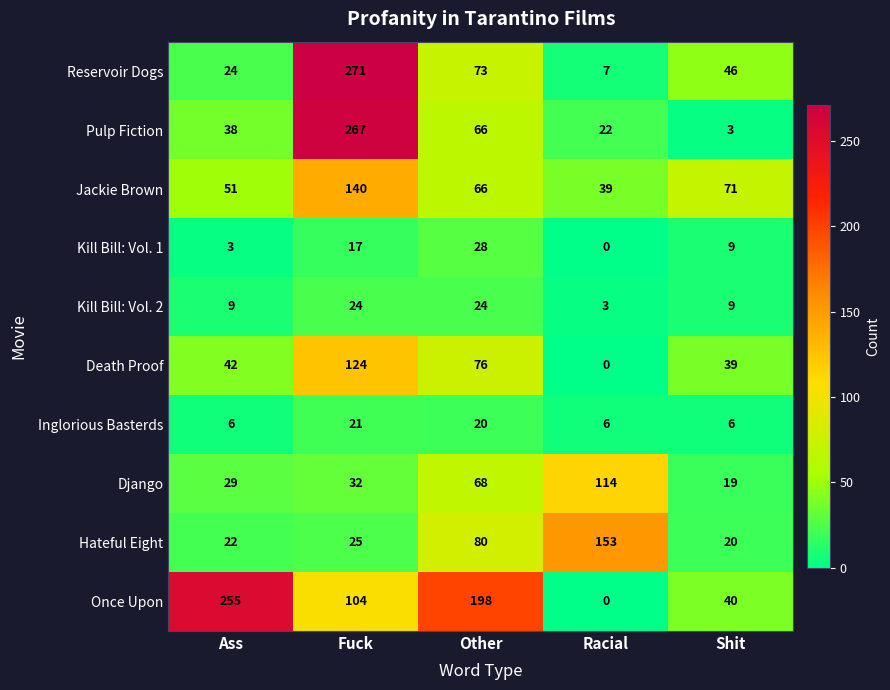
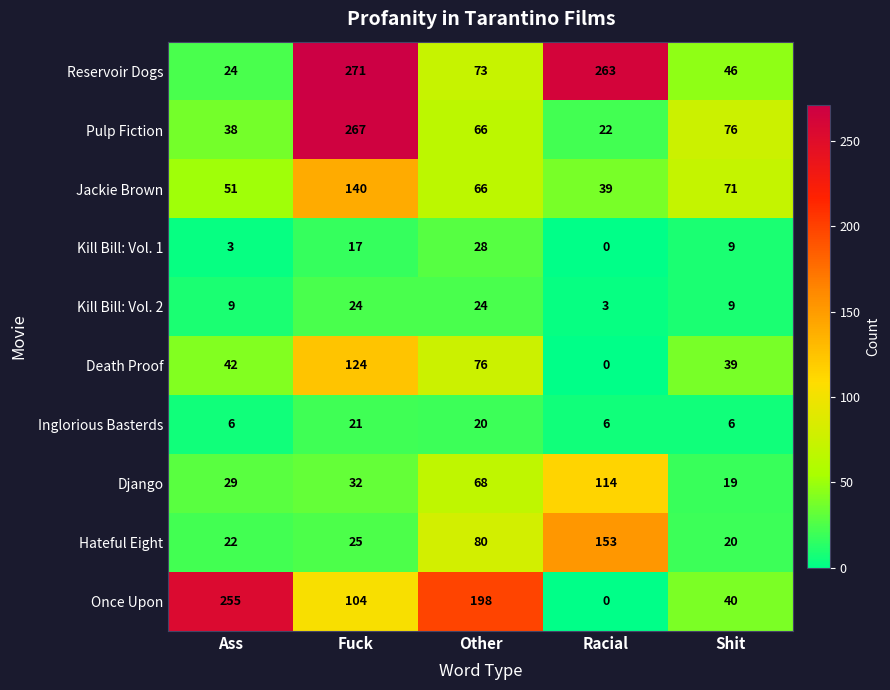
  {
    "Reservoir Dogs": {
      "Ass": 24,
      "Fuck": 271,
      "Other": 73,
-     "Racial": 7,
+     "Racial": 263,
      "Shit": 46
    },
    "Pulp Fiction": {
      "Ass": 38,
      "Fuck": 267,
      "Other": 66,
      "Racial": 22,
-     "Shit": 3
+     "Shit": 76
    },
    "Jackie Brown": {
      "Ass": 51,
      "Fuck": 140,
      "Other": 66,
      "Racial": 39,
      "Shit": 71
    },
    "Kill Bill: Vol. 1": {
      "Ass": 3,
      "Fuck": 17,
      "Other": 28,
      "Racial": 0,
      "Shit": 9
    },
    "Kill Bill: Vol. 2": {
      "Ass": 9,
      "Fuck": 24,
      "Other": 24,
      "Racial": 3,
      "Shit": 9
    },
    "Death Proof": {
      "Ass": 42,
      "Fuck": 124,
      "Other": 76,
      "Racial": 0,
      "Shit": 39
    },
    "Inglorious Basterds": {
      "Ass": 6,
      "Fuck": 21,
      "Other": 20,
      "Racial": 6,
      "Shit": 6
    },
    "Django": {
      "Ass": 29,
      "Fuck": 32,
      "Other": 68,
      "Racial": 114,
      "Shit": 19
    },
    "Hateful Eight": {
      "Ass": 22,
      "Fuck": 25,
      "Other": 80,
      "Racial": 153,
      "Shit": 20
    },
    "Once Upon": {
      "Ass": 255,
      "Fuck": 104,
      "Other": 198,
      "Racial": 0,
      "Shit": 40
    }
  }
